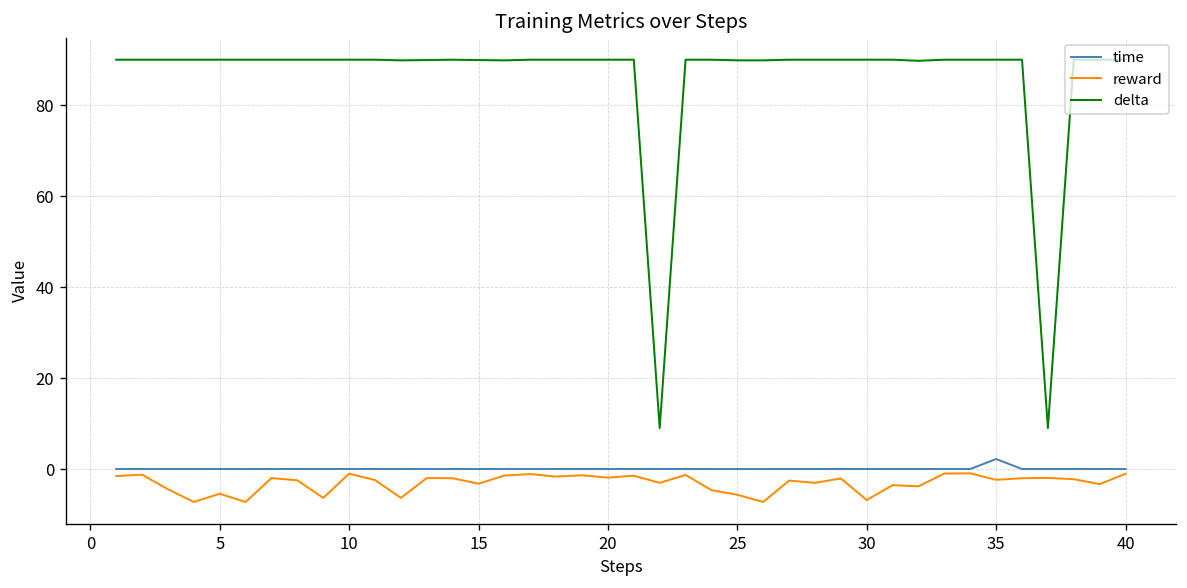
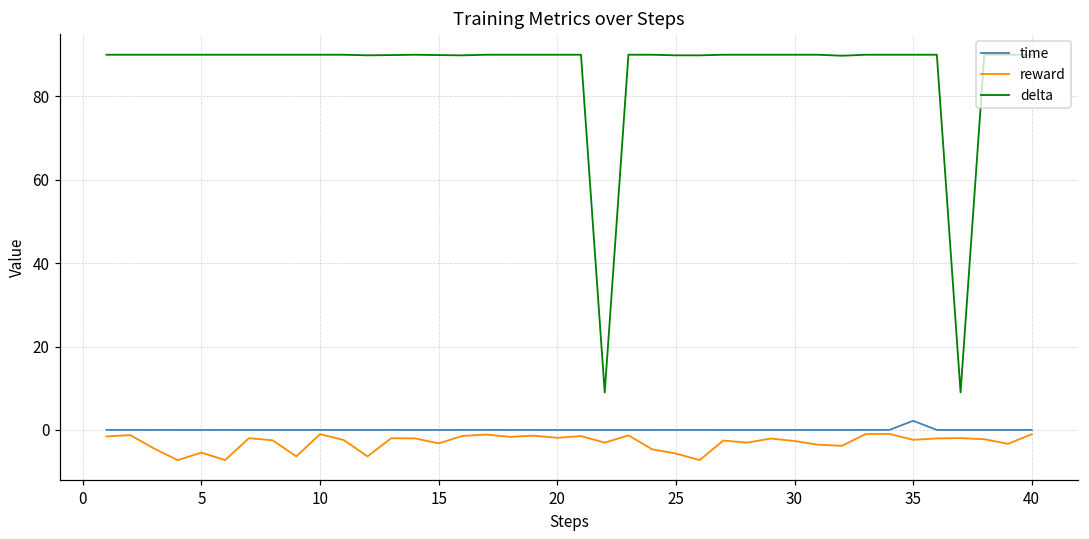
  {
    "time": {
      "5": 0,
      "10": 0,
      "15": 0,
      "20": 0,
      "25": 0,
      "30": 0,
      "35": 2,
      "40": 0
    },
    "reward": {
      "5": -5,
      "10": -1,
      "15": -3,
      "20": -2,
      "25": -6,
-     "30": -7,
+     "30": -3,
      "35": -2,
      "40": -1
    },
    "delta": {
      "5": 90,
      "10": 90,
      "15": 90,
      "20": 90,
      "25": 90,
      "30": 90,
      "35": 90
    }
  }
